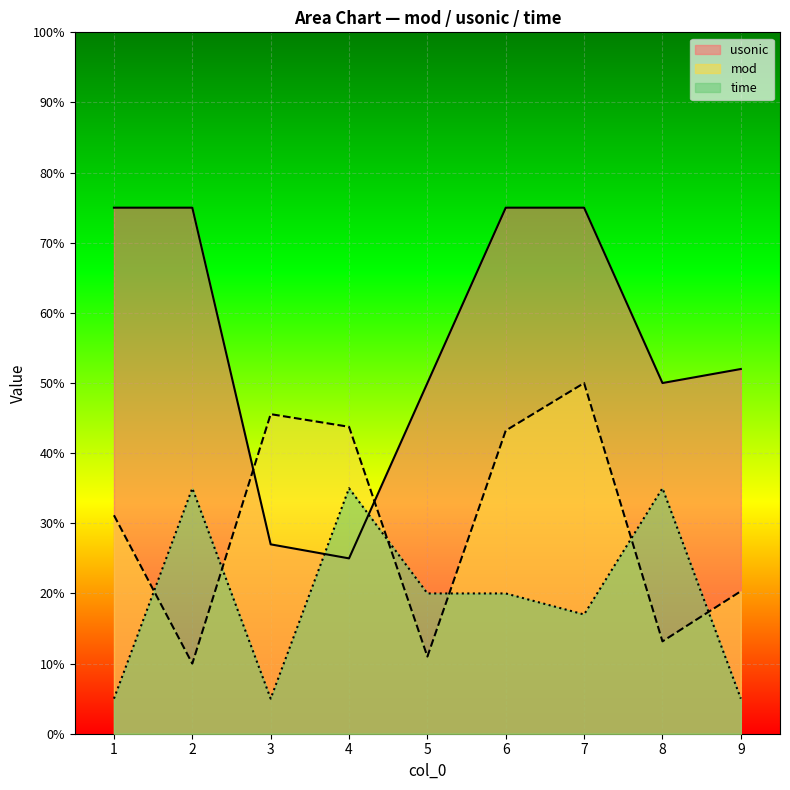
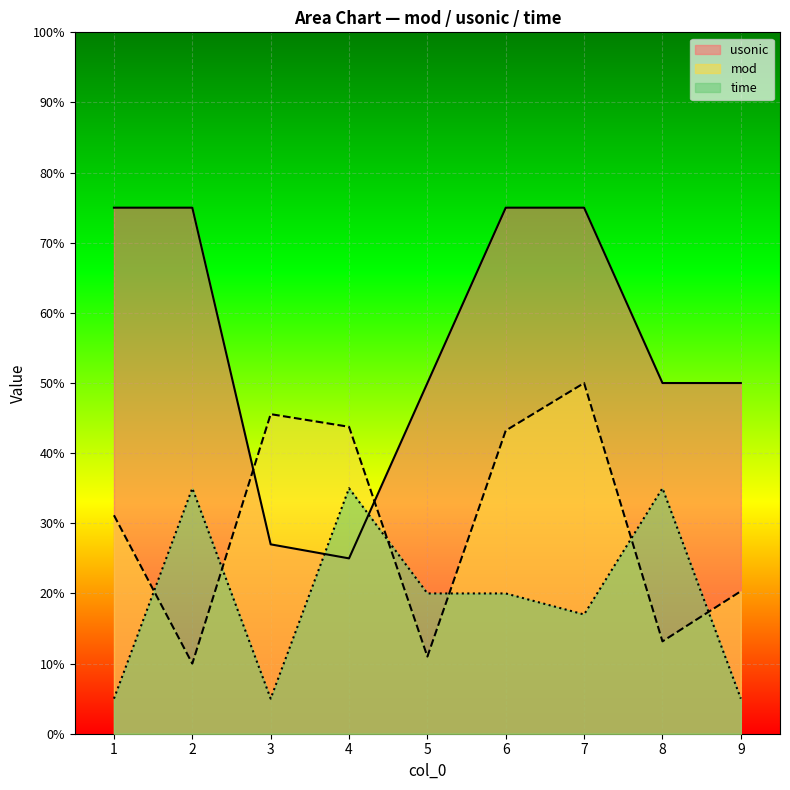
  {
    "usonic": {
      "1": "75%",
      "2": "75%",
      "3": "27%",
      "4": "25%",
      "5": "50%",
      "6": "75%",
      "7": "75%",
      "8": "50%",
-     "9": "52%"
+     "9": "50%"
    },
    "mod": {
      "1": "31%",
      "2": "10%",
      "3": "46%",
      "4": "44%",
      "5": "11%",
      "6": "43%",
      "7": "50%",
      "8": "13%",
      "9": "20%"
    },
    "time": {
      "1": "5%",
      "2": "35%",
      "3": "5%",
      "4": "35%",
      "5": "20%",
      "6": "20%",
      "7": "17%",
      "8": "35%",
      "9": "5%"
    }
  }
